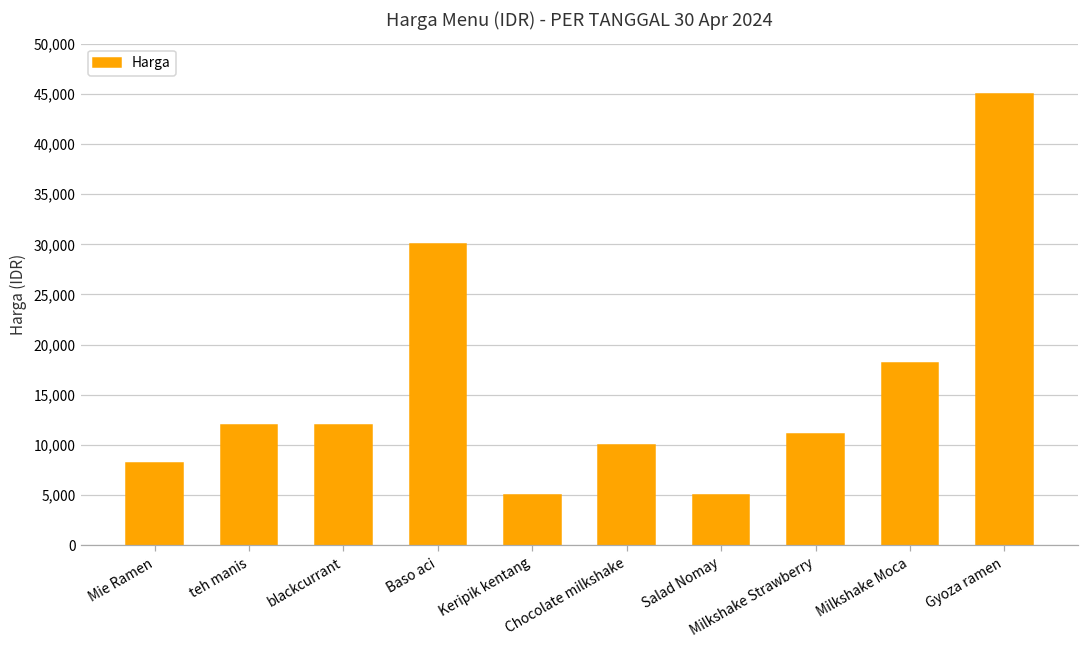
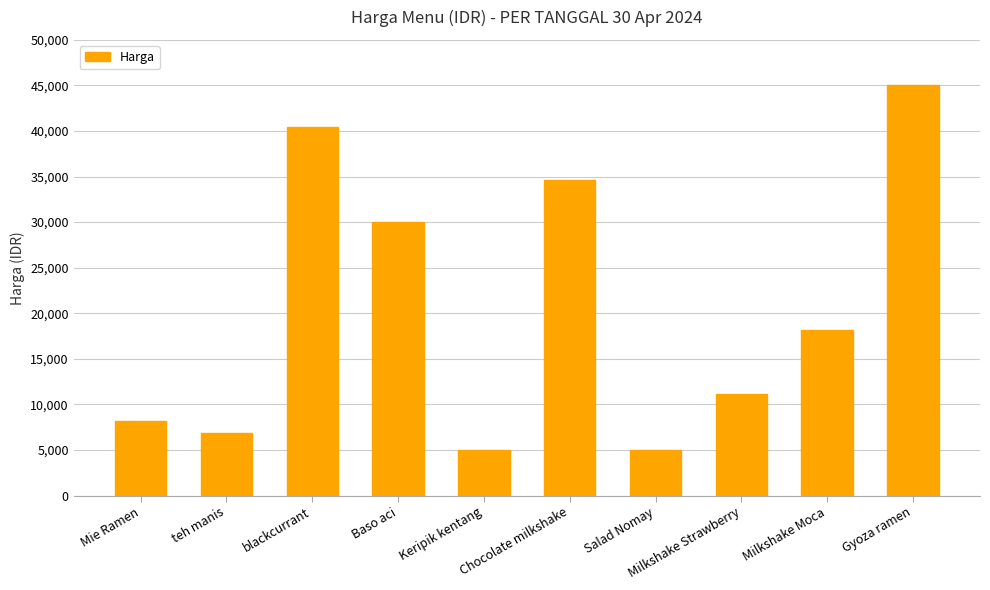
  {
    "Mie Ramen": "8,000",
-   "teh manis": "12,000",
-   "blackcurrant": "12,000",
+   "teh manis": "7,000",
+   "blackcurrant": "40,000",
    "Baso aci": "30,000",
    "Keripik kentang": "5,000",
-   "Chocolate milkshake": "10,000",
+   "Chocolate milkshake": "35,000",
    "Salad Nomay": "5,000",
    "Milkshake Strawberry": "11,000",
    "Milkshake Moca": "18,000",
    "Gyoza ramen": "45,000"
  }
